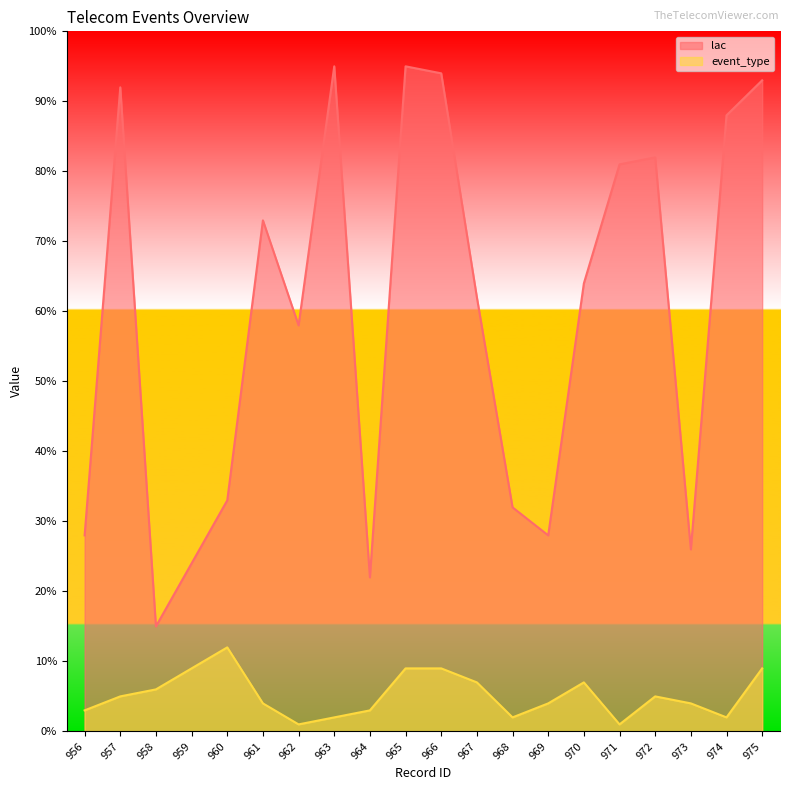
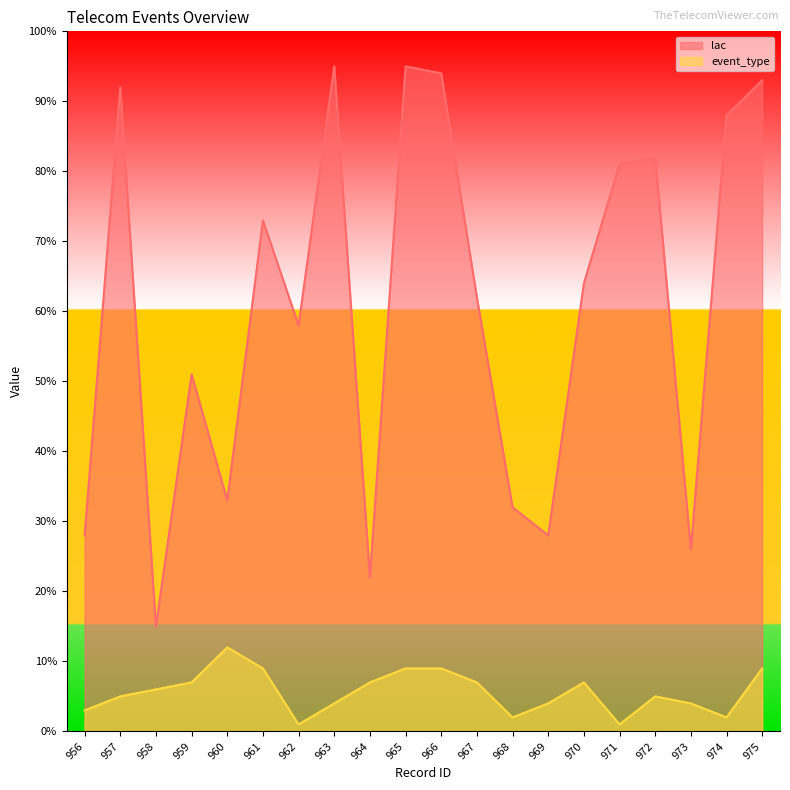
  {
    "lac": {
      "956": "28%",
      "957": "92%",
      "958": "15%",
-     "959": "24%",
+     "959": "51%",
      "960": "33%",
      "961": "73%",
      "962": "58%",
      "963": "95%",
      "964": "22%",
      "965": "95%",
      "966": "94%",
      "967": "62%",
      "968": "32%",
      "969": "28%",
      "970": "64%",
      "971": "81%",
      "972": "82%",
      "973": "26%",
      "974": "88%",
      "975": "93%"
    },
    "event_type": {
      "956": "3%",
      "957": "5%",
      "958": "6%",
-     "959": "9%",
+     "959": "7%",
      "960": "12%",
-     "961": "4%",
+     "961": "9%",
      "962": "1%",
-     "963": "2%",
-     "964": "3%",
+     "963": "4%",
+     "964": "7%",
      "965": "9%",
      "966": "9%",
      "967": "7%",
      "968": "2%",
      "969": "4%",
      "970": "7%",
      "971": "1%",
      "972": "5%",
      "973": "4%",
      "974": "2%",
      "975": "9%"
    }
  }
